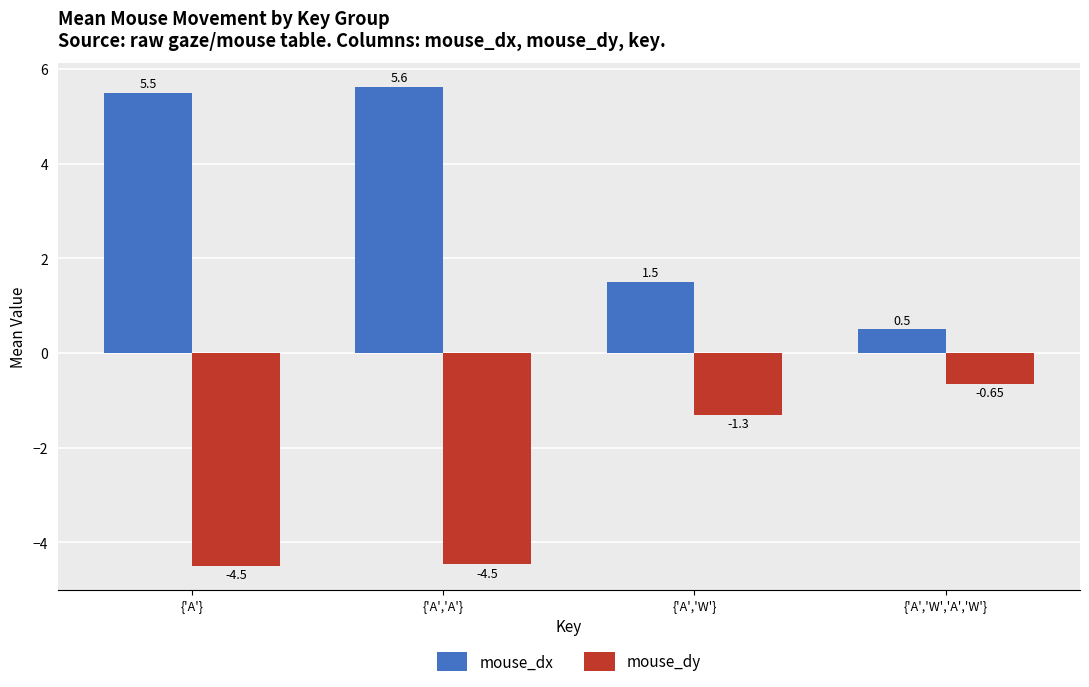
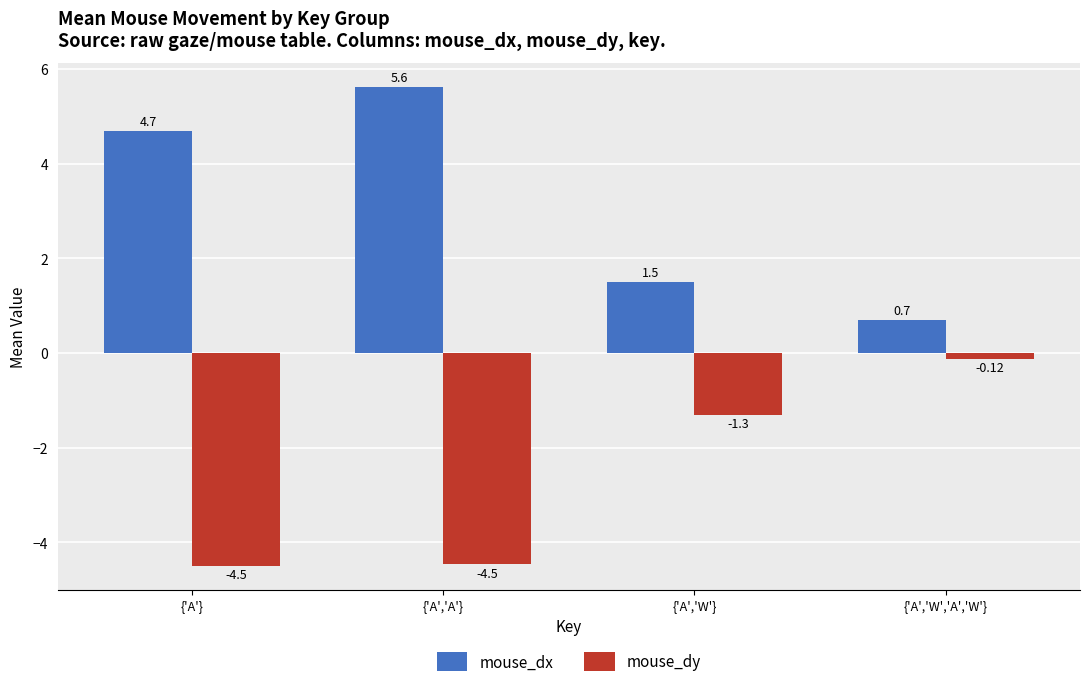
  {
    "mouse_dx": {
-     "{'A'}": 5.5,
+     "{'A'}": 4.7,
      "{'A','A'}": 5.6,
      "{'A','W'}": 1.5,
-     "{'A','W','A','W'}": 0.5
+     "{'A','W','A','W'}": 0.7
    },
    "mouse_dy": {
      "{'A'}": -4.5,
      "{'A','A'}": -4.5,
      "{'A','W'}": -1.3,
-     "{'A','W','A','W'}": -0.65
+     "{'A','W','A','W'}": -0.12
    }
  }
